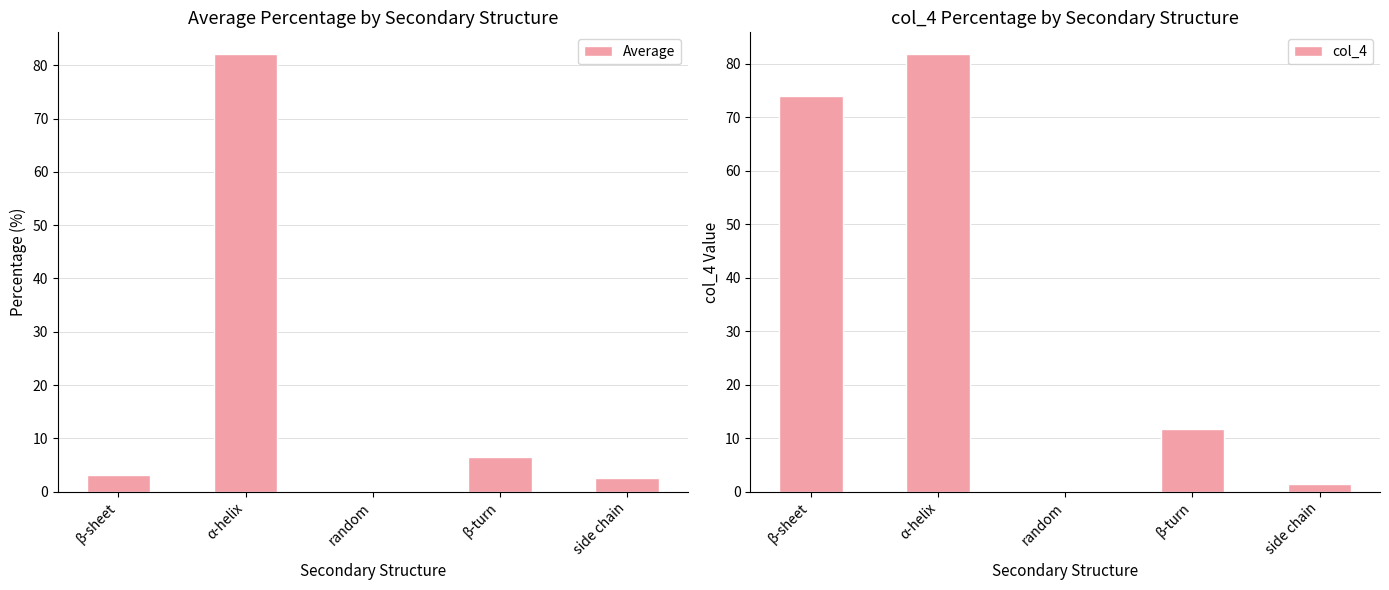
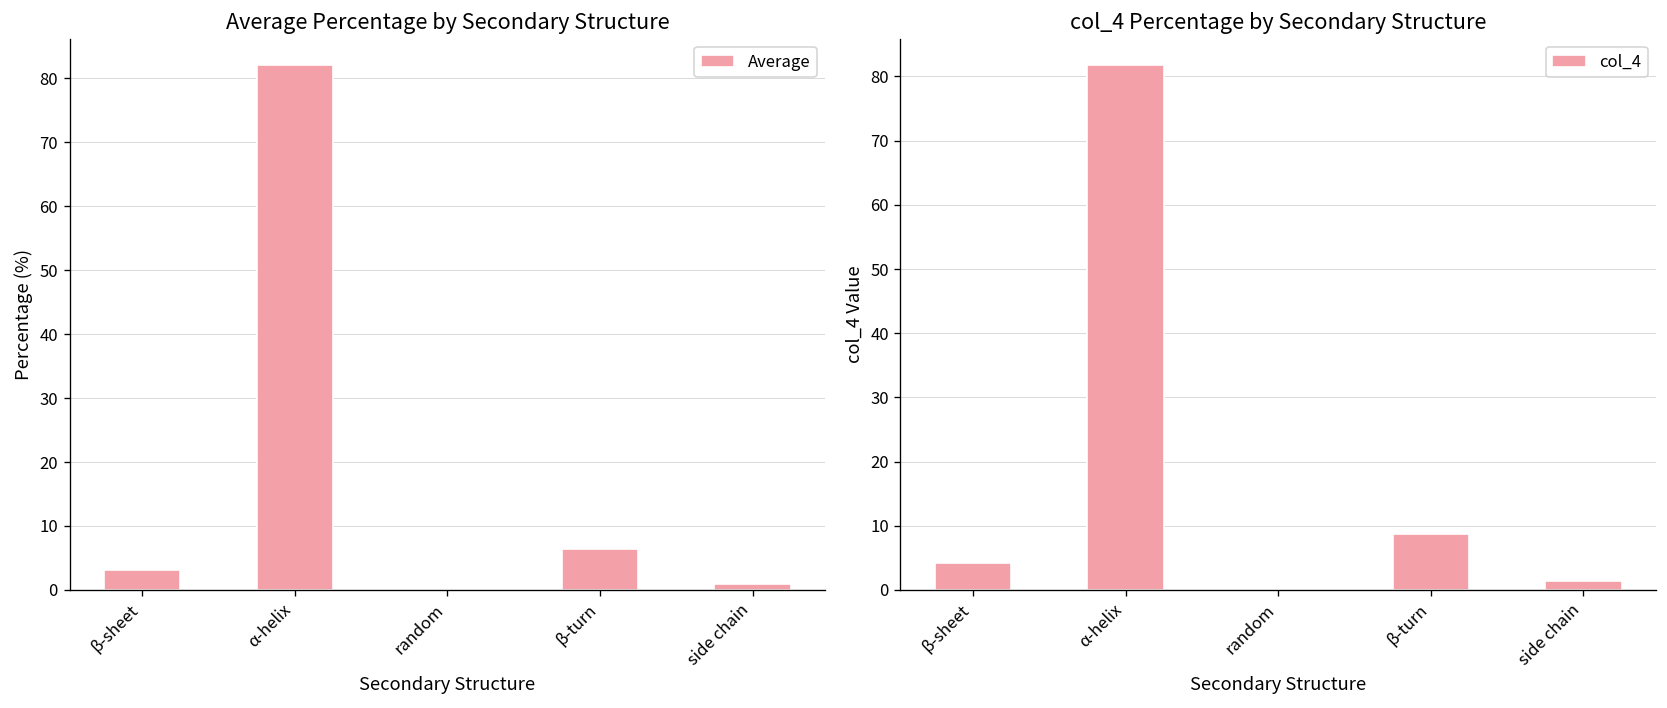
  {
    "Average Percentage by Secondary Structure": {
      "β-sheet": 3,
      "α-helix": 82,
      "random": 0,
      "β-turn": 6,
-     "side chain": 3
+     "side chain": 1
    },
    "col_4 Percentage by Secondary Structure": {
-     "β-sheet": 74,
+     "β-sheet": 4,
      "α-helix": 82,
      "random": 0,
-     "β-turn": 12,
+     "β-turn": 9,
      "side chain": 1
    }
  }
